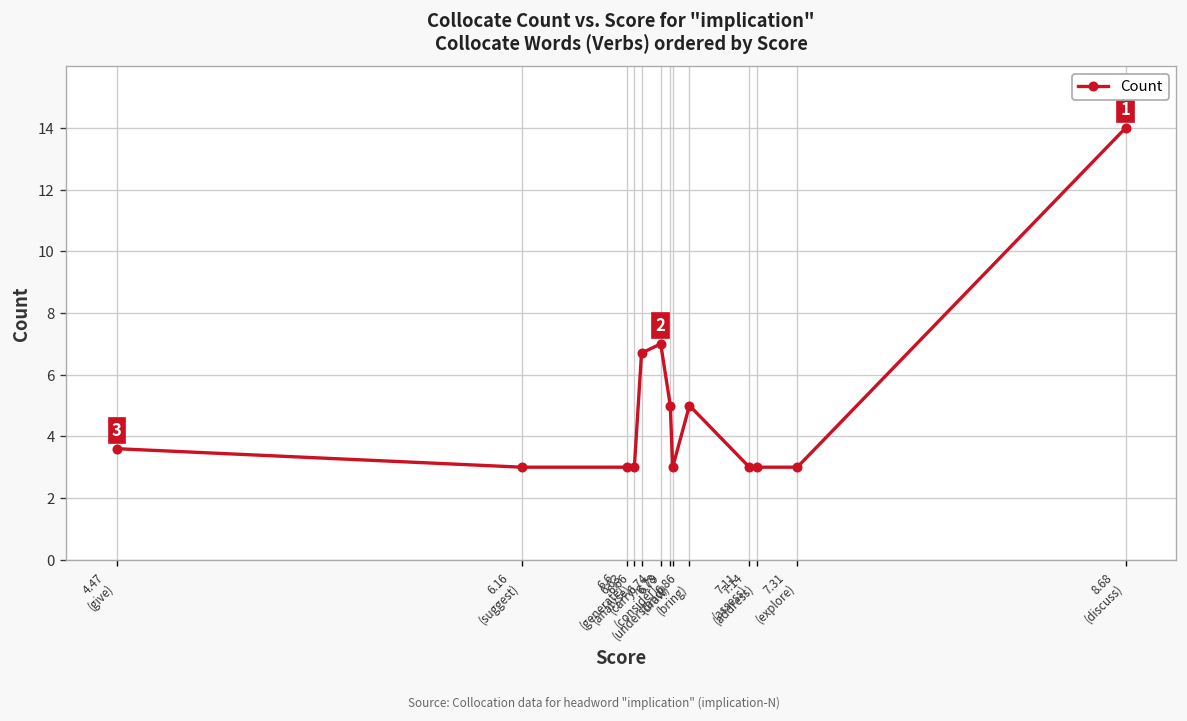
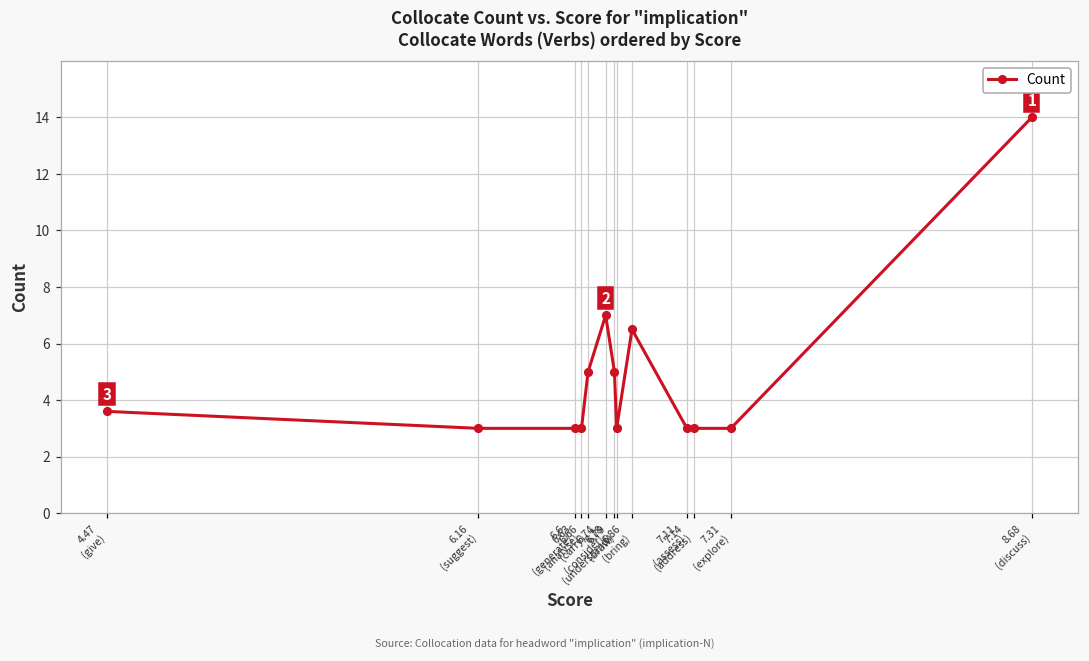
  {
    "6.16 (suggest)": 3.0,
    "6.6 (generate)": 3.0,
    "6.63 (analyse)": 3.0,
-   "6.66 (carry)": 6.7,
+   "6.66 (carry)": 5.0,
    "6.78 (understand)": 5.0,
    "6.79 (draw)": 3.0,
-   "6.86 (bring)": 5.0,
+   "6.86 (bring)": 6.5,
    "7.11 (assess)": 3.0,
    "7.14 (address)": 3.0,
    "7.31 (explore)": 3.0
  }
